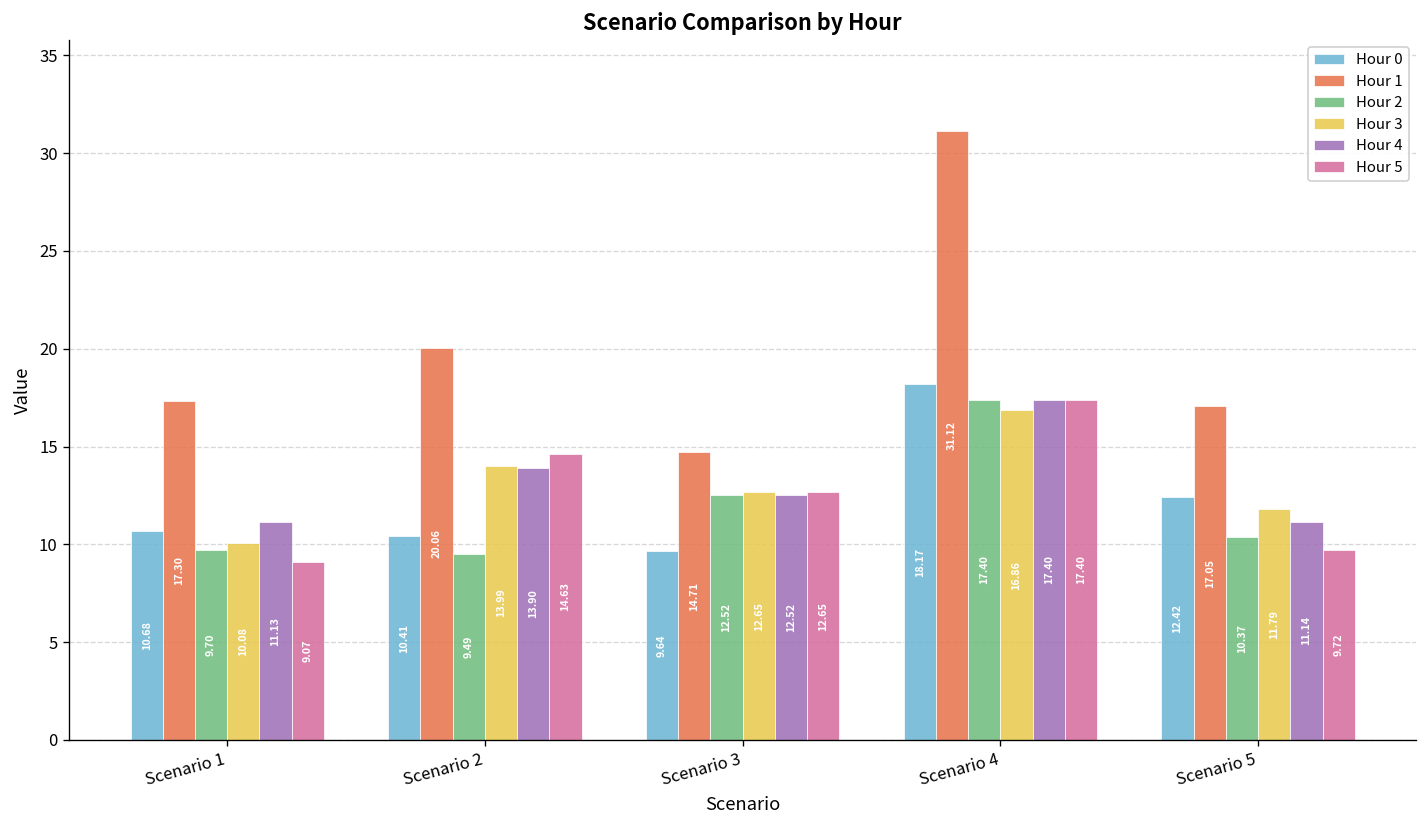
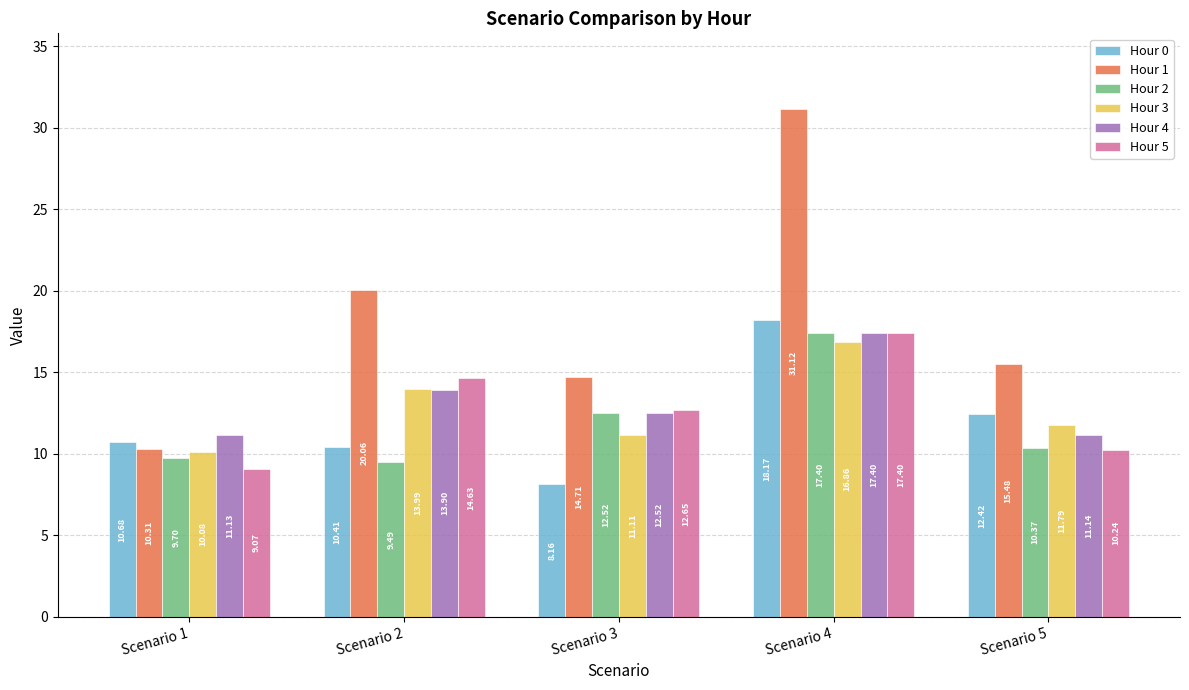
  {
    "Hour 0": {
      "Scenario 1": 10.68,
      "Scenario 2": 10.41,
-     "Scenario 3": 9.64,
+     "Scenario 3": 8.16,
      "Scenario 4": 18.17,
      "Scenario 5": 12.42
    },
    "Hour 1": {
-     "Scenario 1": 17.30,
+     "Scenario 1": 10.31,
      "Scenario 2": 20.06,
      "Scenario 3": 14.71,
      "Scenario 4": 31.12,
-     "Scenario 5": 17.05
+     "Scenario 5": 15.48
    },
    "Hour 2": {
      "Scenario 1": 9.70,
      "Scenario 2": 9.49,
      "Scenario 3": 12.52,
      "Scenario 4": 17.40,
      "Scenario 5": 10.37
    },
    "Hour 3": {
      "Scenario 1": 10.08,
      "Scenario 2": 13.99,
-     "Scenario 3": 12.65,
+     "Scenario 3": 11.11,
      "Scenario 4": 16.86,
      "Scenario 5": 11.79
    },
    "Hour 4": {
      "Scenario 1": 11.13,
      "Scenario 2": 13.90,
      "Scenario 3": 12.52,
      "Scenario 4": 17.40,
      "Scenario 5": 11.14
    },
    "Hour 5": {
      "Scenario 1": 9.07,
      "Scenario 2": 14.63,
      "Scenario 3": 12.65,
      "Scenario 4": 17.40,
-     "Scenario 5": 9.72
+     "Scenario 5": 10.24
    }
  }
